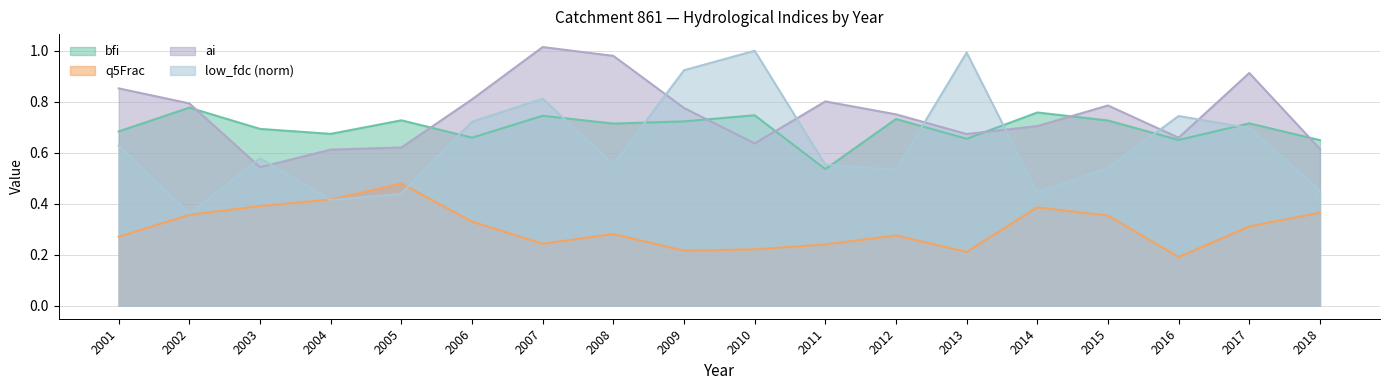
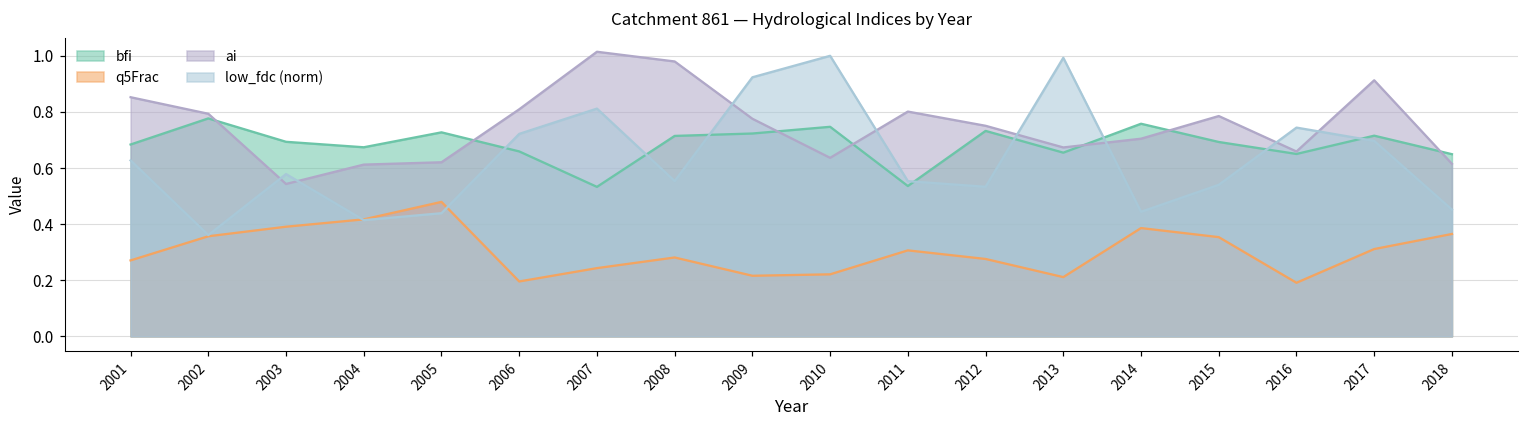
  {
    "bfi": {
      "2001": 0.68,
      "2002": 0.78,
      "2003": 0.69,
      "2004": 0.67,
      "2005": 0.73,
      "2006": 0.66,
-     "2007": 0.75,
+     "2007": 0.53,
      "2008": 0.71,
      "2009": 0.72,
      "2010": 0.75,
      "2011": 0.54,
      "2012": 0.73,
      "2013": 0.65,
      "2014": 0.76,
-     "2015": 0.73,
+     "2015": 0.69,
      "2017": 0.72,
      "2018": 0.65
    },
    "q5Frac": {
      "2001": 0.27,
      "2003": 0.39,
      "2005": 0.48,
-     "2006": 0.33,
+     "2006": 0.20,
      "2007": 0.24,
      "2008": 0.28,
      "2009": 0.22,
      "2010": 0.22,
-     "2011": 0.24,
+     "2011": 0.31,
      "2012": 0.28,
      "2013": 0.21,
      "2014": 0.39,
      "2015": 0.35,
      "2016": 0.19,
      "2017": 0.31,
      "2018": 0.36
    }
  }
